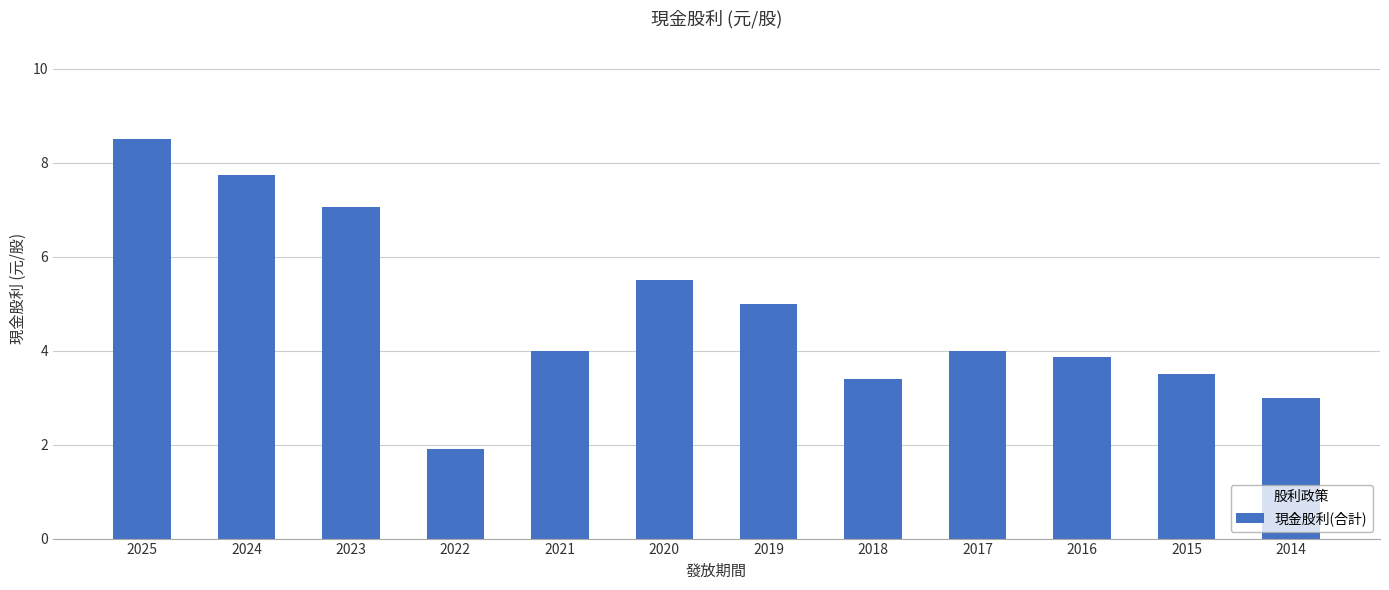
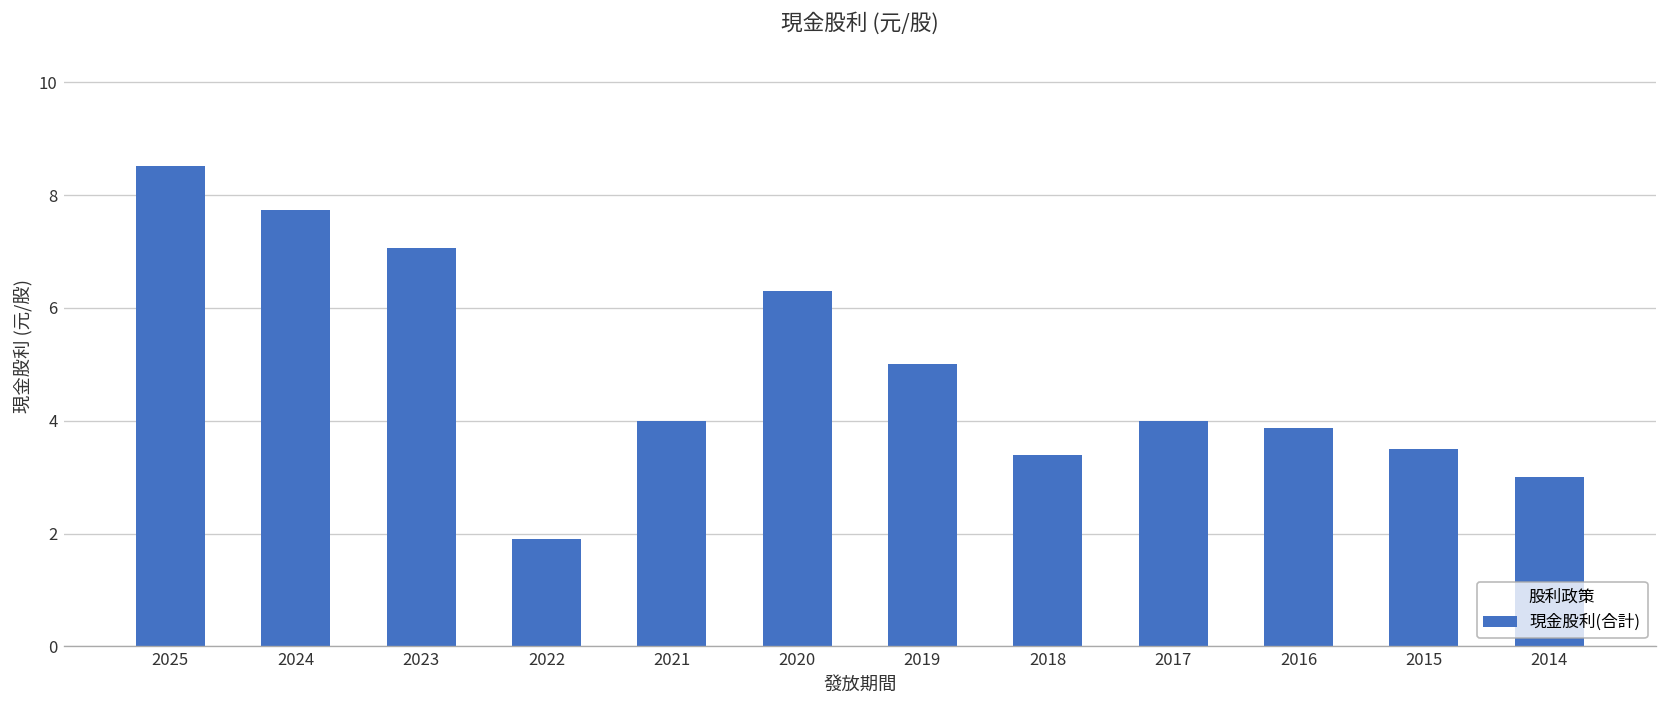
  {
    "2025": 8.5,
    "2024": 7.7,
    "2023": 7.1,
    "2022": 1.9,
    "2021": 4.0,
-   "2020": 5.5,
+   "2020": 6.3,
    "2019": 5.0,
    "2018": 3.4,
    "2017": 4.0,
    "2016": 3.9,
    "2015": 3.5,
    "2014": 3.0
  }
